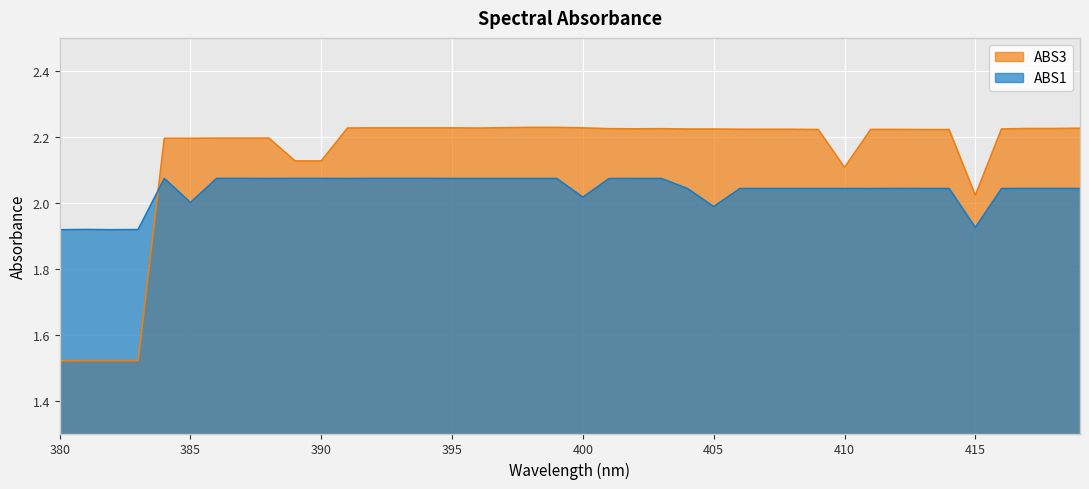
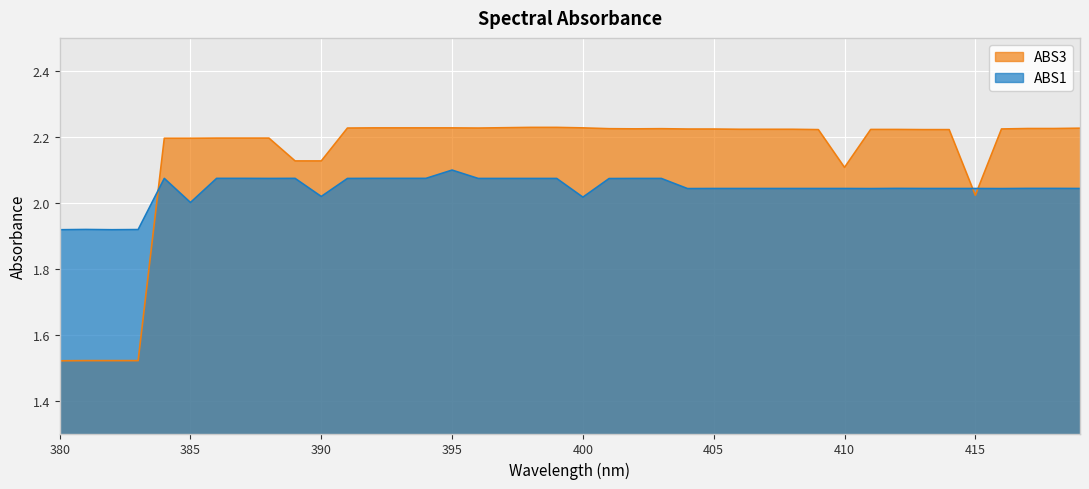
  {
    "ABS3": {
      "380": 1.52,
      "385": 2.20,
      "390": 2.13,
      "395": 2.23,
      "400": 2.23,
      "405": 2.22,
      "410": 2.11,
      "415": 2.02
    },
    "ABS1": {
      "380": 1.92,
      "385": 2.00,
-     "390": 2.07,
-     "395": 2.07,
+     "390": 2.02,
+     "395": 2.10,
      "400": 2.02,
-     "405": 1.99,
+     "405": 2.04,
      "410": 2.04,
-     "415": 1.93
+     "415": 2.04
    }
  }
